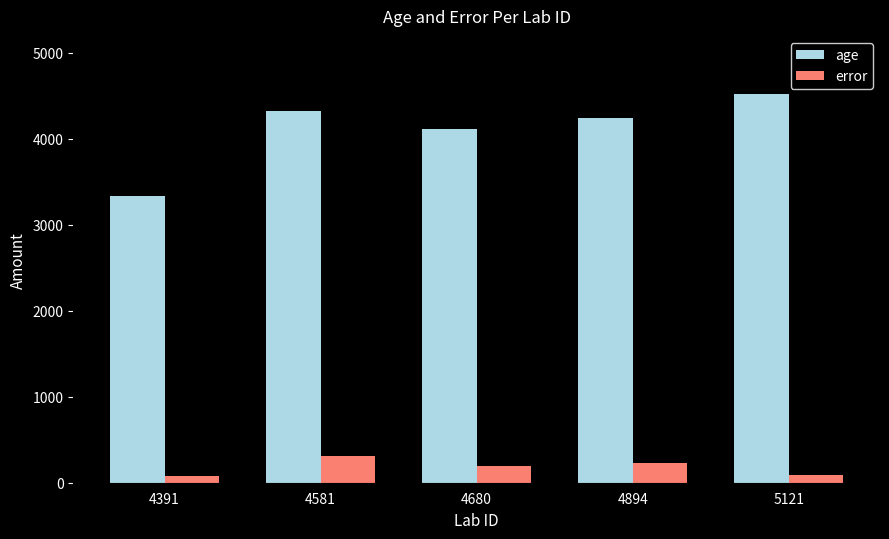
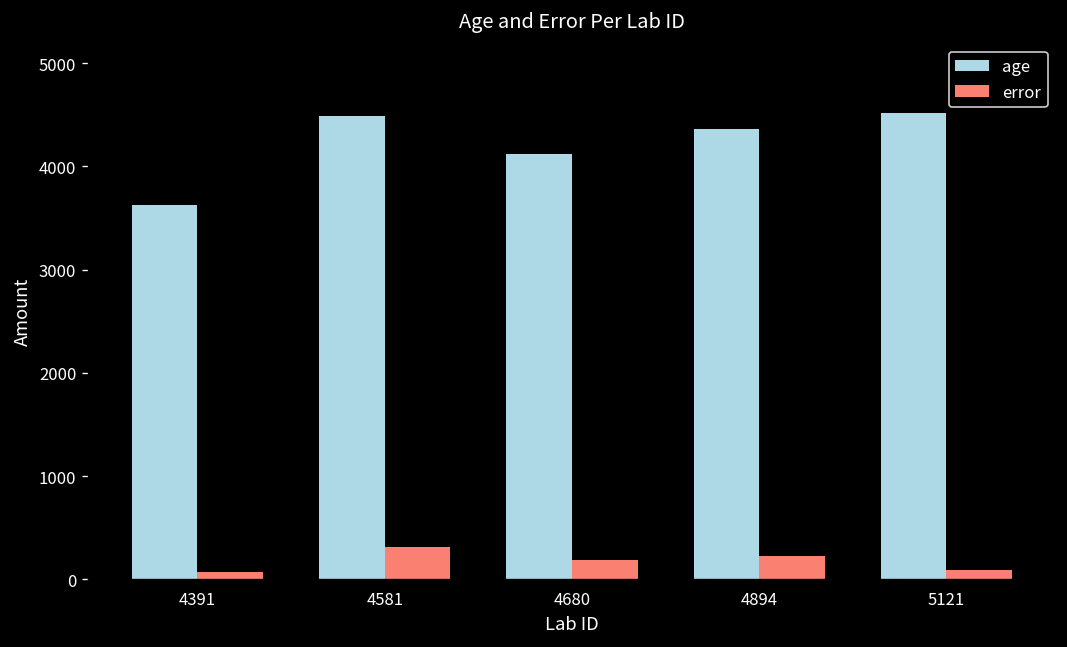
  {
    "age": {
-     "4391": 3300,
-     "4581": 4300,
+     "4391": 3600,
+     "4581": 4500,
      "4680": 4100,
-     "4894": 4200,
+     "4894": 4400,
      "5121": 4500
    },
    "error": {
      "4391": 100,
      "4581": 300,
      "4680": 200,
      "4894": 200,
      "5121": 100
    }
  }
